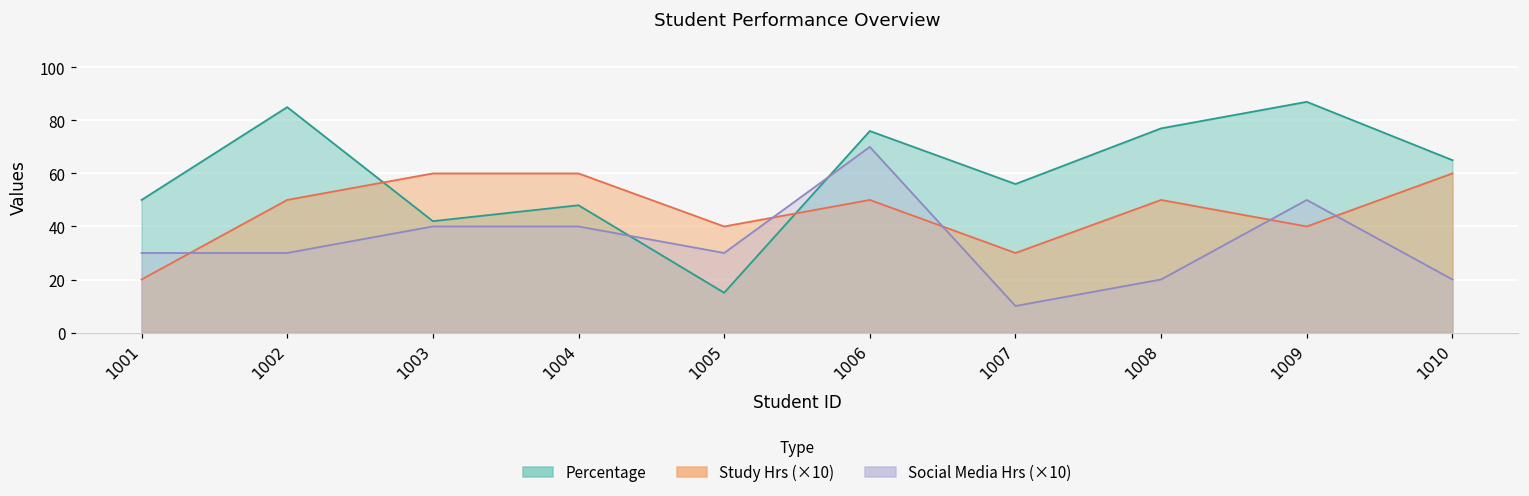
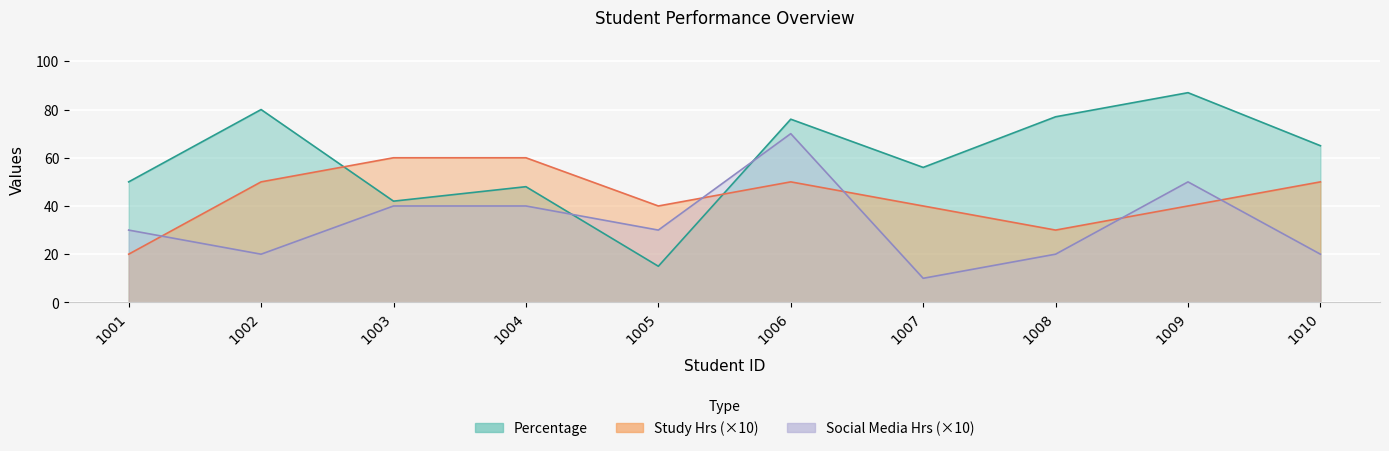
  {
    "Percentage": {
      "1001": 50,
-     "1002": 85,
+     "1002": 80,
      "1003": 42,
      "1004": 48,
      "1005": 15,
      "1006": 76,
      "1007": 56,
      "1008": 77,
      "1009": 87,
      "1010": 65
    },
    "Study Hrs (×10)": {
      "1001": 20,
      "1002": 50,
      "1003": 60,
      "1004": 60,
      "1005": 40,
      "1006": 50,
-     "1007": 30,
-     "1008": 50,
+     "1007": 40,
+     "1008": 30,
      "1009": 40,
-     "1010": 60
+     "1010": 50
    },
    "Social Media Hrs (×10)": {
      "1001": 30,
-     "1002": 30,
+     "1002": 20,
      "1003": 40,
      "1004": 40,
      "1005": 30,
      "1006": 70,
      "1007": 10,
      "1008": 20,
      "1009": 50,
      "1010": 20
    }
  }
